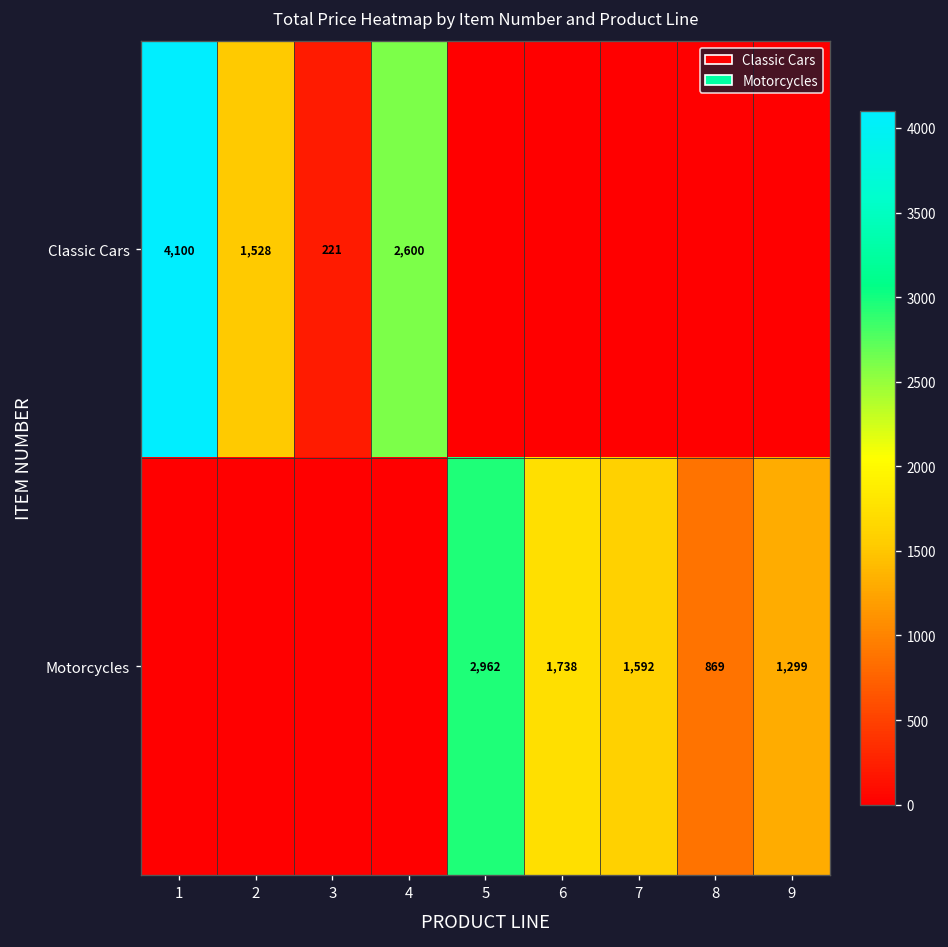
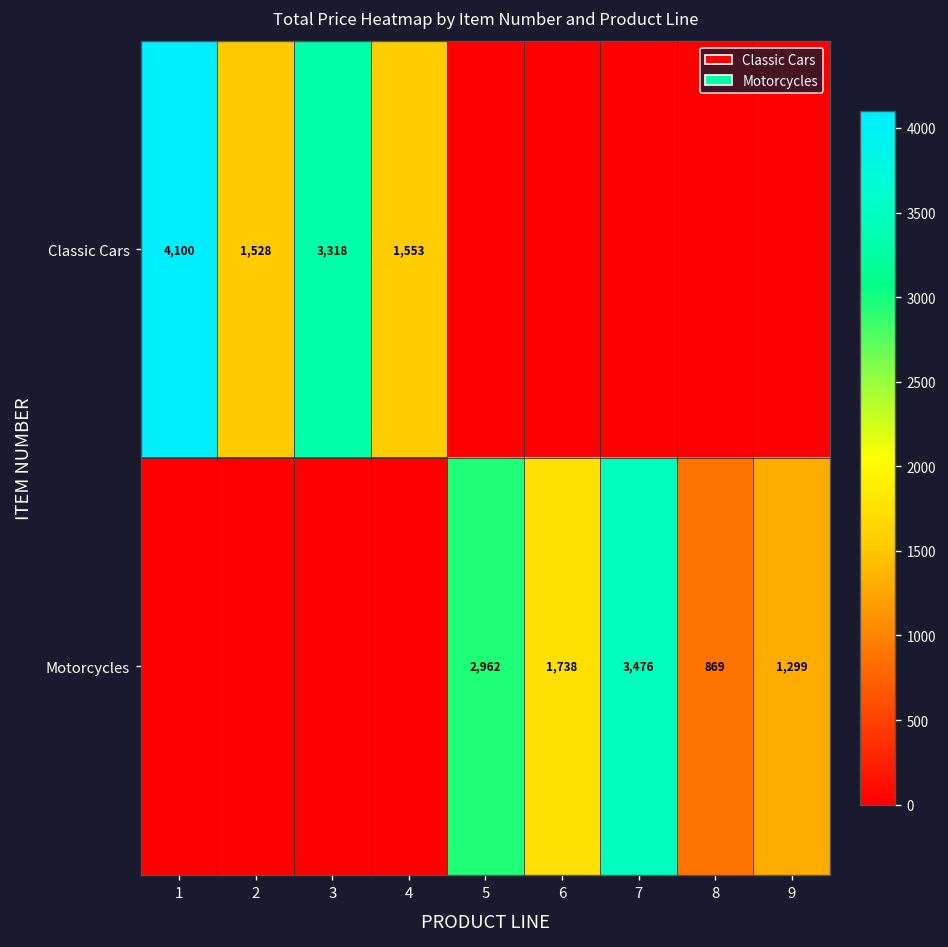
  {
    "Classic Cars": {
      "1": "4,100",
      "2": "1,528",
-     "3": "221",
-     "4": "2,600"
+     "3": "3,318",
+     "4": "1,553"
    },
    "Motorcycles": {
      "5": "2,962",
      "6": "1,738",
-     "7": "1,592",
+     "7": "3,476",
      "8": "869",
      "9": "1,299"
    }
  }
